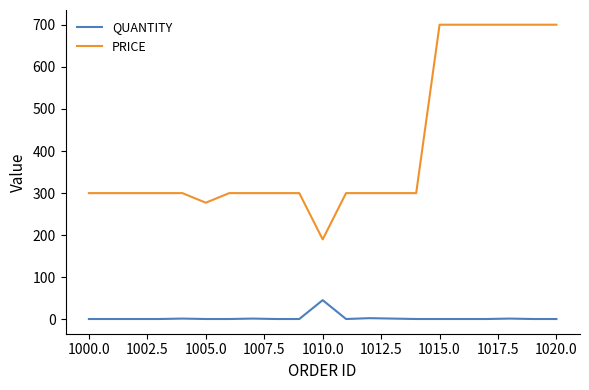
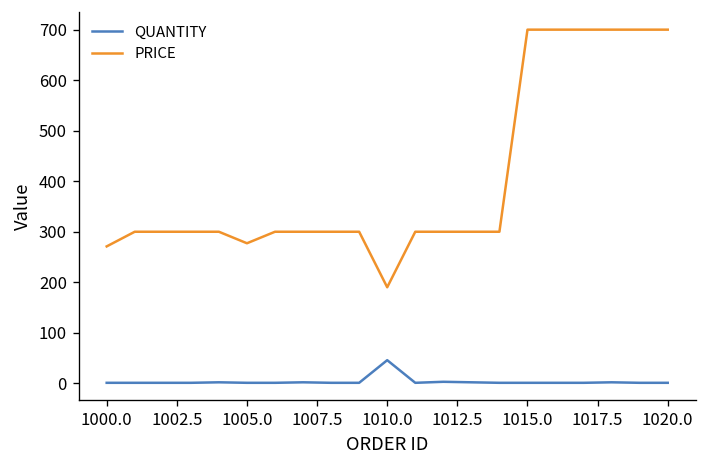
  {
    "QUANTITY": {
      "1000.0": 0,
      "1005.0": 0,
      "1010.0": 50,
      "1015.0": 0,
      "1020.0": 0
    },
    "PRICE": {
-     "1000.0": 300,
+     "1000.0": 270,
      "1005.0": 280,
      "1010.0": 190,
      "1015.0": 700,
      "1020.0": 700
    }
  }
